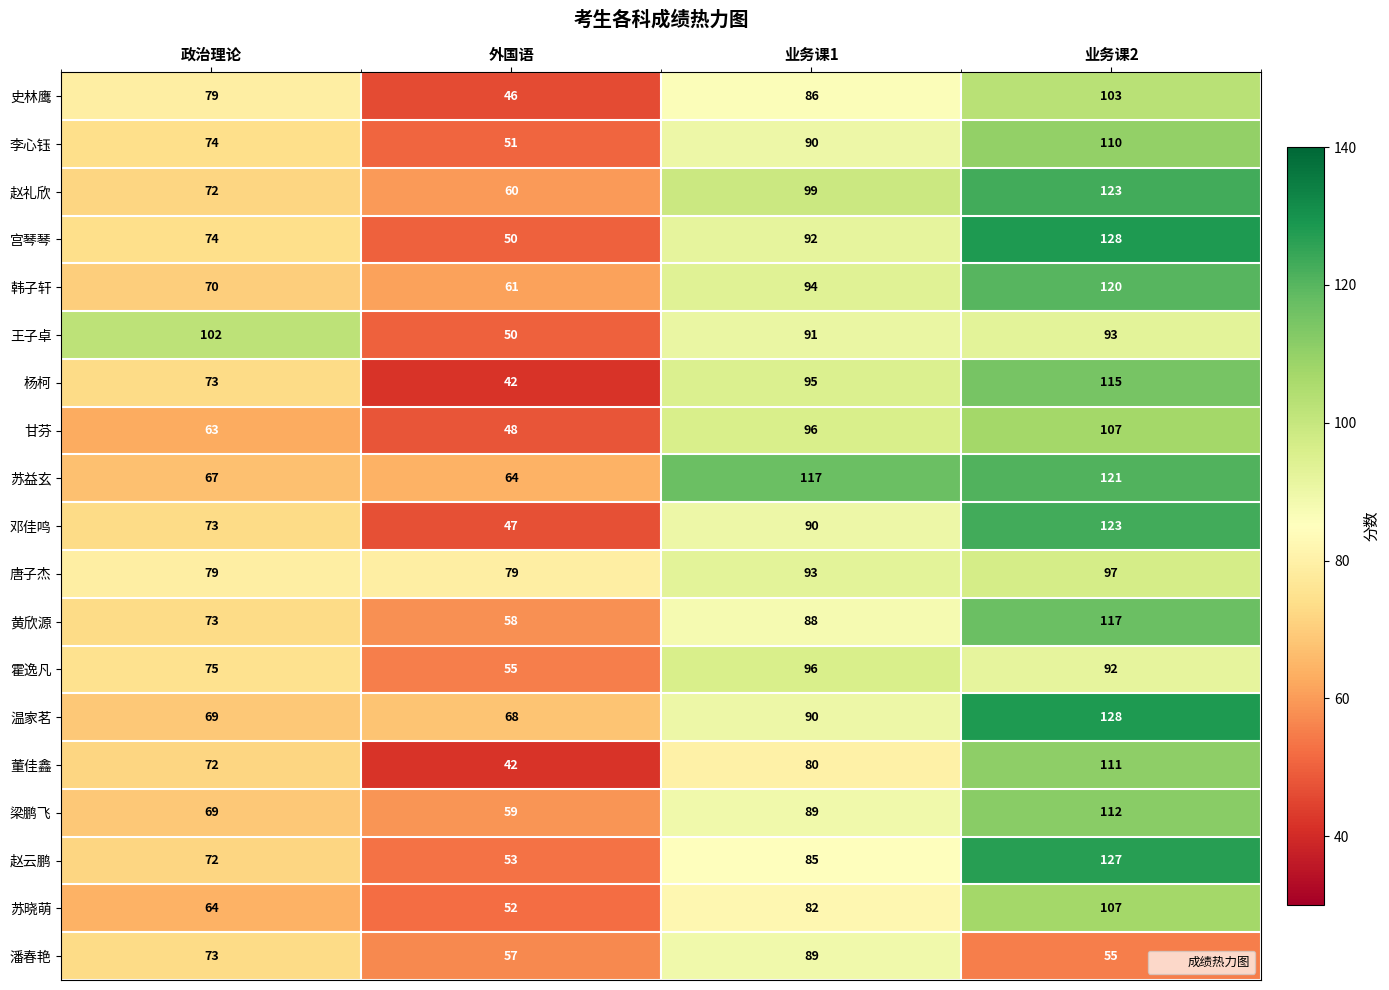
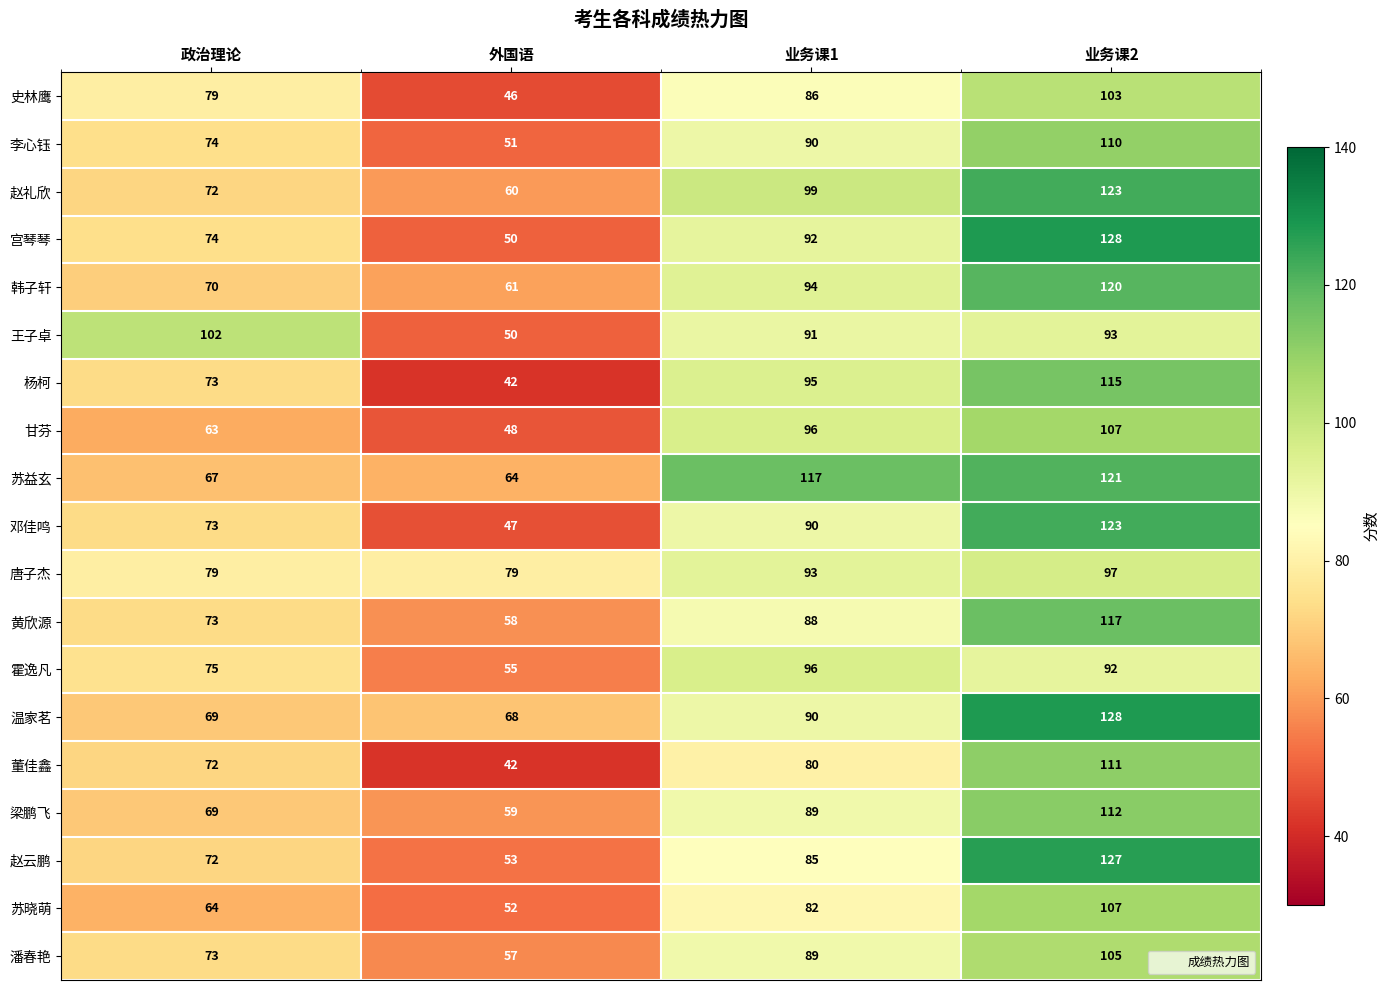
  {
    "史林鹰": {
      "政治理论": 79,
      "外国语": 46,
      "业务课1": 86,
      "业务课2": 103
    },
    "李心钰": {
      "政治理论": 74,
      "外国语": 51,
      "业务课1": 90,
      "业务课2": 110
    },
    "赵礼欣": {
      "政治理论": 72,
      "外国语": 60,
      "业务课1": 99,
      "业务课2": 123
    },
    "宫琴琴": {
      "政治理论": 74,
      "外国语": 50,
      "业务课1": 92,
      "业务课2": 128
    },
    "韩子轩": {
      "政治理论": 70,
      "外国语": 61,
      "业务课1": 94,
      "业务课2": 120
    },
    "王子卓": {
      "政治理论": 102,
      "外国语": 50,
      "业务课1": 91,
      "业务课2": 93
    },
    "杨柯": {
      "政治理论": 73,
      "外国语": 42,
      "业务课1": 95,
      "业务课2": 115
    },
    "甘芬": {
      "政治理论": 63,
      "外国语": 48,
      "业务课1": 96,
      "业务课2": 107
    },
    "苏益玄": {
      "政治理论": 67,
      "外国语": 64,
      "业务课1": 117,
      "业务课2": 121
    },
    "邓佳鸣": {
      "政治理论": 73,
      "外国语": 47,
      "业务课1": 90,
      "业务课2": 123
    },
    "唐子杰": {
      "政治理论": 79,
      "外国语": 79,
      "业务课1": 93,
      "业务课2": 97
    },
    "黄欣源": {
      "政治理论": 73,
      "外国语": 58,
      "业务课1": 88,
      "业务课2": 117
    },
    "霍逸凡": {
      "政治理论": 75,
      "外国语": 55,
      "业务课1": 96,
      "业务课2": 92
    },
    "温家茗": {
      "政治理论": 69,
      "外国语": 68,
      "业务课1": 90,
      "业务课2": 128
    },
    "董佳鑫": {
      "政治理论": 72,
      "外国语": 42,
      "业务课1": 80,
      "业务课2": 111
    },
    "梁鹏飞": {
      "政治理论": 69,
      "外国语": 59,
      "业务课1": 89,
      "业务课2": 112
    },
    "赵云鹏": {
      "政治理论": 72,
      "外国语": 53,
      "业务课1": 85,
      "业务课2": 127
    },
    "苏晓萌": {
      "政治理论": 64,
      "外国语": 52,
      "业务课1": 82,
      "业务课2": 107
    },
    "潘春艳": {
      "政治理论": 73,
      "外国语": 57,
      "业务课1": 89,
-     "业务课2": 55
+     "业务课2": 105
    }
  }
